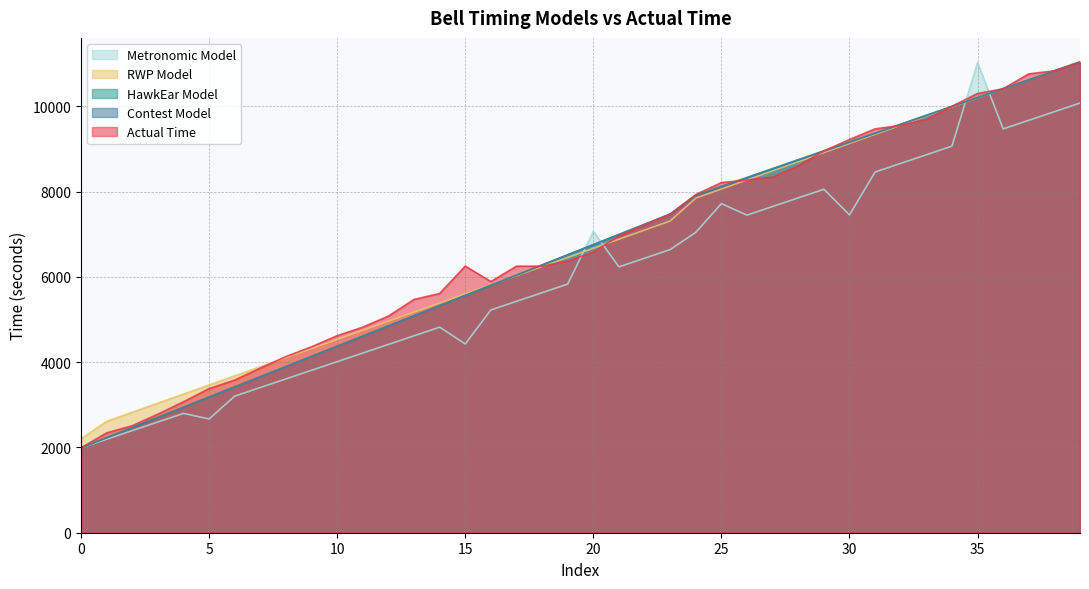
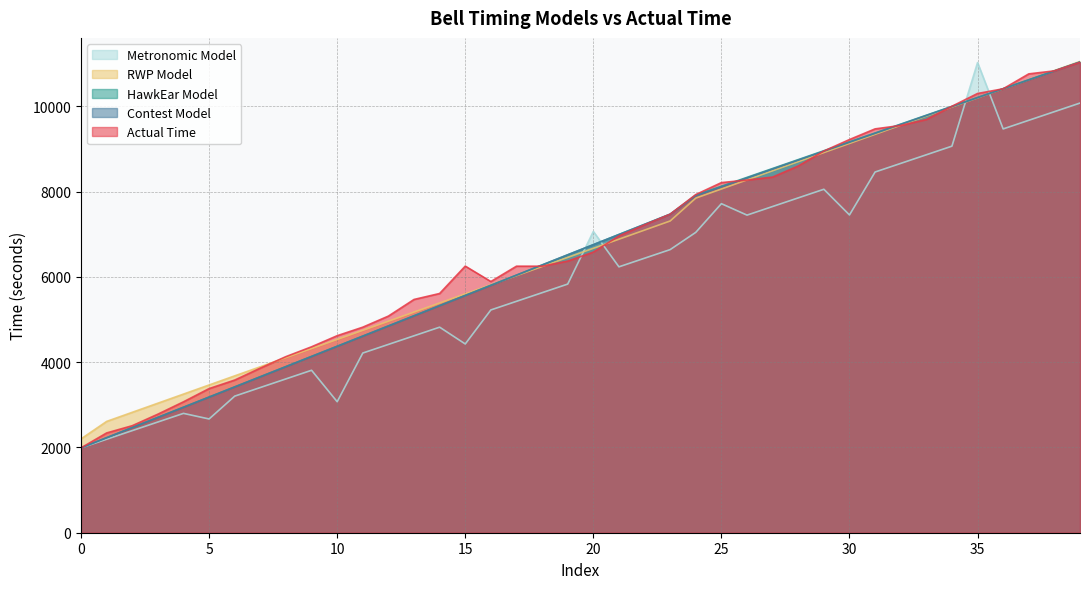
  {
    "Metronomic Model": {
      "5": 2700,
-     "10": 4000,
+     "10": 3100,
      "15": 4400,
      "20": 7100,
      "25": 7700,
      "30": 7500,
      "35": 11000
    },
    "RWP Model": {
      "0": 2200,
      "5": 3500,
      "10": 4500,
      "20": 6700
    },
    "Actual Time": {
      "5": 3400,
      "10": 4600,
      "15": 6300,
      "20": 6600,
      "25": 8200,
      "35": 10300
    }
  }
